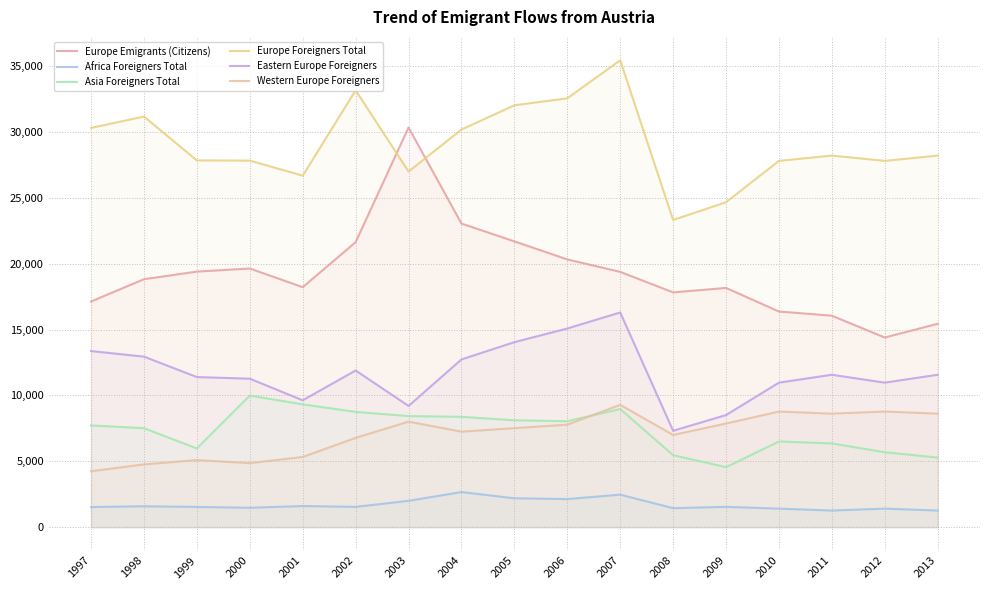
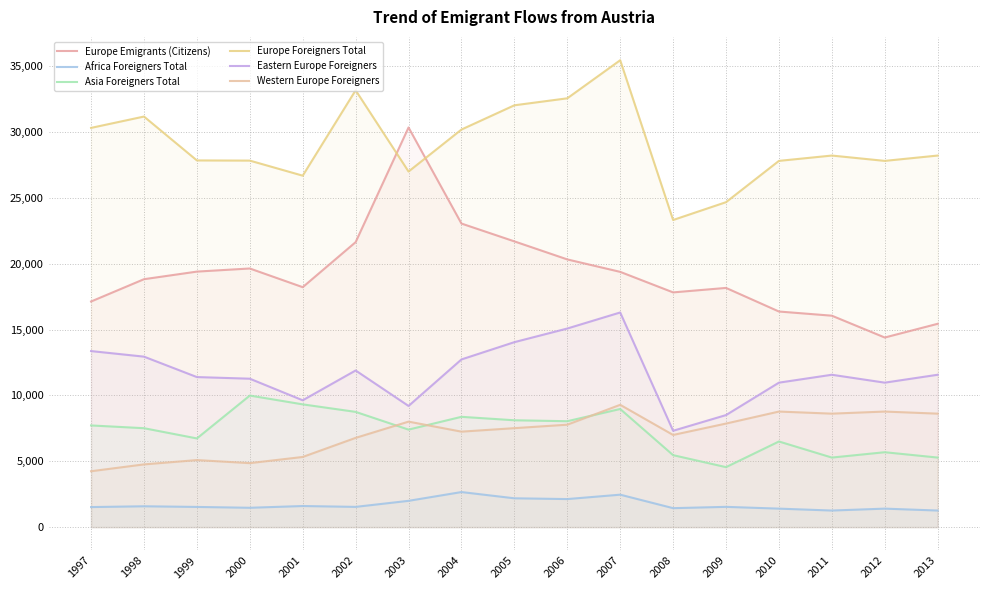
  {
    "Asia Foreigners Total": {
      "1997": "7,700",
      "1998": "7,500",
-     "1999": "6,000",
+     "1999": "6,700",
      "2000": "10,000",
      "2001": "9,300",
      "2002": "8,800",
-     "2003": "8,400",
+     "2003": "7,400",
      "2004": "8,400",
      "2005": "8,100",
      "2006": "8,000",
      "2007": "9,000",
      "2008": "5,500",
      "2009": "4,600",
      "2010": "6,500",
-     "2011": "6,400",
+     "2011": "5,300",
      "2012": "5,700",
      "2013": "5,300"
    }
  }
